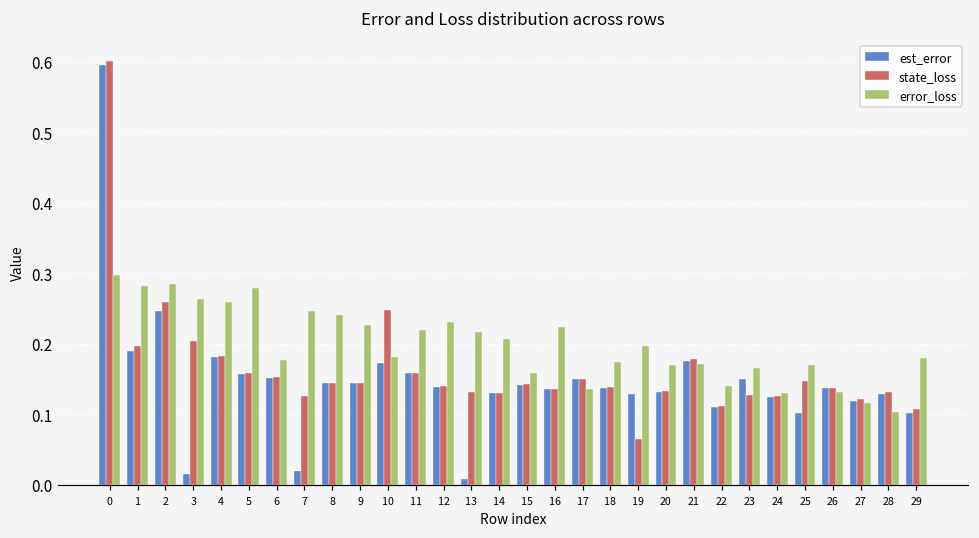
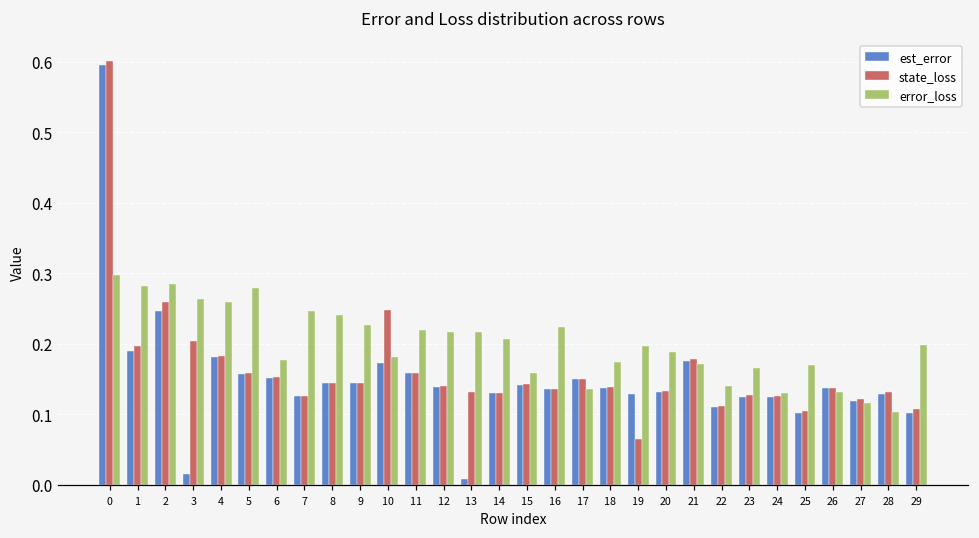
  {
    "est_error": {
      "0": 0.60,
      "1": 0.19,
      "2": 0.25,
      "3": 0.02,
      "4": 0.18,
      "5": 0.16,
      "6": 0.15,
-     "7": 0.02,
+     "7": 0.13,
      "8": 0.14,
      "9": 0.14,
      "10": 0.17,
      "11": 0.16,
      "12": 0.14,
      "13": 0.01,
      "14": 0.13,
      "15": 0.14,
      "16": 0.14,
      "17": 0.15,
      "18": 0.14,
      "19": 0.13,
      "20": 0.13,
      "21": 0.18,
      "22": 0.11,
-     "23": 0.15,
+     "23": 0.13,
      "24": 0.12,
      "25": 0.10,
      "26": 0.14,
      "27": 0.12,
      "28": 0.13,
      "29": 0.10
    },
    "state_loss": {
      "0": 0.60,
      "1": 0.20,
      "2": 0.26,
      "3": 0.20,
      "4": 0.18,
      "5": 0.16,
      "6": 0.15,
      "7": 0.13,
      "8": 0.15,
      "9": 0.14,
      "10": 0.25,
      "11": 0.16,
      "12": 0.14,
      "13": 0.13,
      "14": 0.13,
      "15": 0.14,
      "16": 0.14,
      "17": 0.15,
      "18": 0.14,
      "19": 0.07,
      "20": 0.13,
      "21": 0.18,
      "22": 0.11,
      "23": 0.13,
      "24": 0.13,
-     "25": 0.15,
+     "25": 0.10,
      "26": 0.14,
      "27": 0.12,
      "28": 0.13,
      "29": 0.11
    },
    "error_loss": {
      "0": 0.30,
      "1": 0.28,
      "2": 0.29,
      "3": 0.26,
      "4": 0.26,
      "5": 0.28,
      "6": 0.18,
      "7": 0.25,
      "8": 0.24,
      "9": 0.23,
      "10": 0.18,
      "11": 0.22,
-     "12": 0.23,
+     "12": 0.22,
      "13": 0.22,
      "14": 0.21,
      "15": 0.16,
      "16": 0.22,
      "17": 0.14,
      "18": 0.17,
      "19": 0.20,
-     "20": 0.17,
+     "20": 0.19,
      "21": 0.17,
      "22": 0.14,
      "23": 0.17,
      "24": 0.13,
      "25": 0.17,
      "26": 0.13,
      "27": 0.12,
      "28": 0.10,
-     "29": 0.18
+     "29": 0.20
    }
  }
